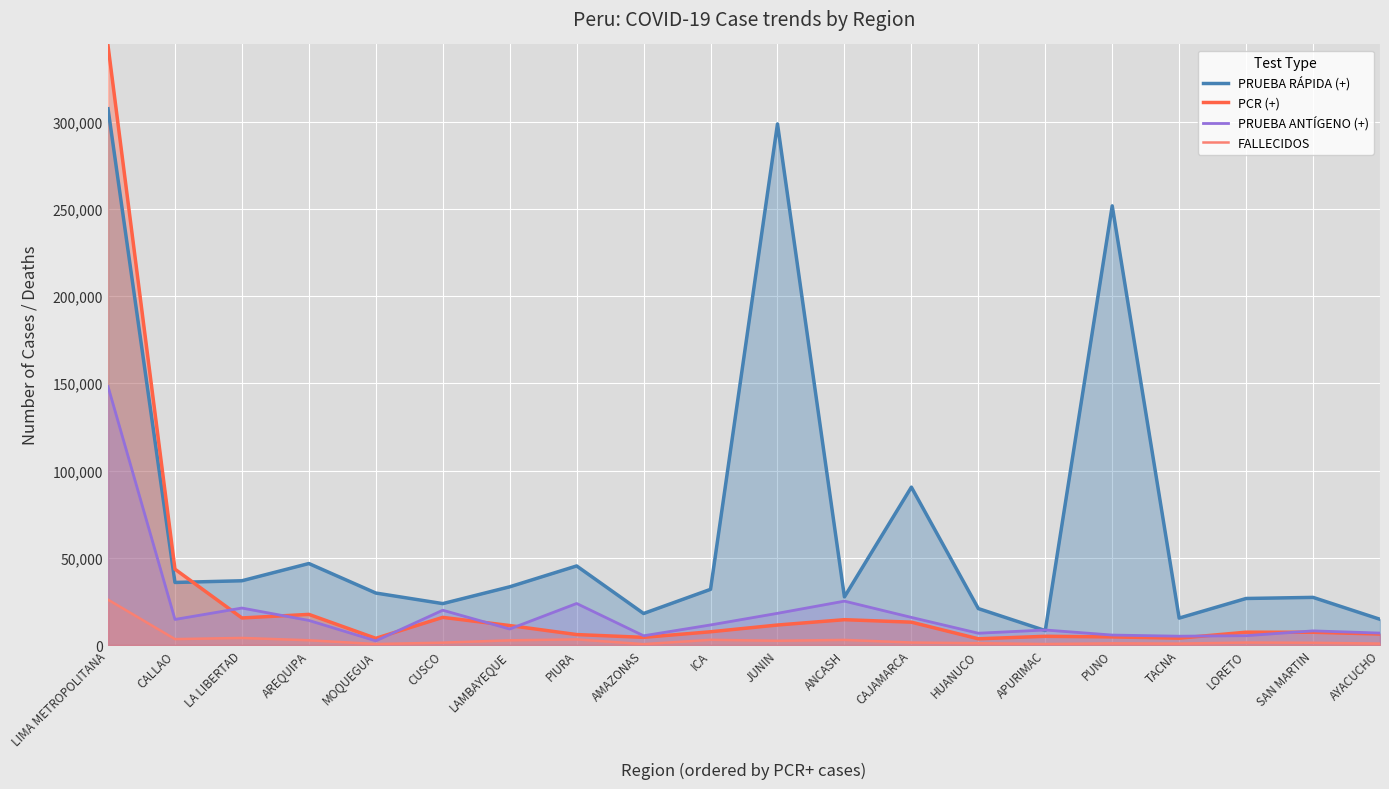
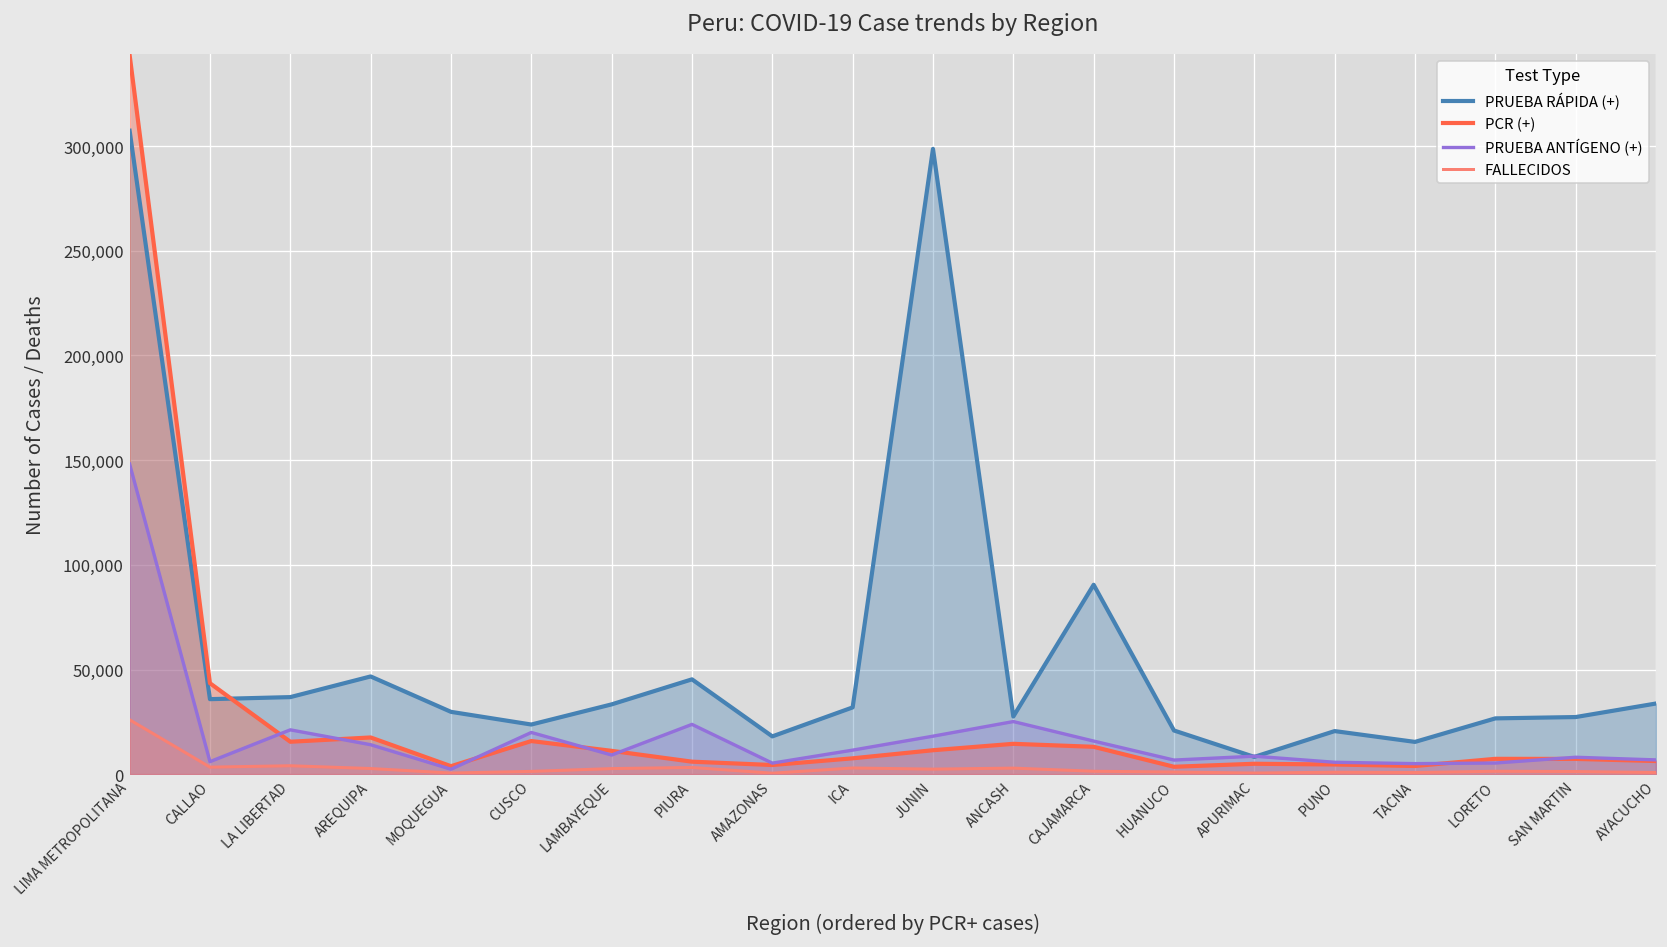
  {
    "PRUEBA RÁPIDA (+)": {
      "LIMA METROPOLITANA": "307,000",
      "CALLAO": "36,000",
      "LA LIBERTAD": "37,000",
      "AREQUIPA": "47,000",
      "MOQUEGUA": "30,000",
      "CUSCO": "24,000",
      "LAMBAYEQUE": "33,000",
      "PIURA": "45,000",
      "AMAZONAS": "18,000",
      "ICA": "32,000",
      "JUNIN": "299,000",
      "ANCASH": "28,000",
      "CAJAMARCA": "90,000",
      "HUANUCO": "21,000",
-     "PUNO": "252,000",
+     "PUNO": "21,000",
      "TACNA": "15,000",
      "LORETO": "27,000",
      "SAN MARTIN": "27,000",
-     "AYACUCHO": "15,000"
+     "AYACUCHO": "34,000"
    },
    "PRUEBA ANTÍGENO (+)": {
      "LIMA METROPOLITANA": "148,000",
-     "CALLAO": "15,000",
+     "CALLAO": "6,000",
      "LA LIBERTAD": "21,000",
      "AREQUIPA": "14,000",
      "CUSCO": "20,000",
      "LAMBAYEQUE": "9,000",
      "PIURA": "24,000",
      "ICA": "12,000",
      "JUNIN": "18,000",
      "ANCASH": "25,000",
      "CAJAMARCA": "16,000",
      "HUANUCO": "7,000",
      "LORETO": "5,000"
    }
  }
